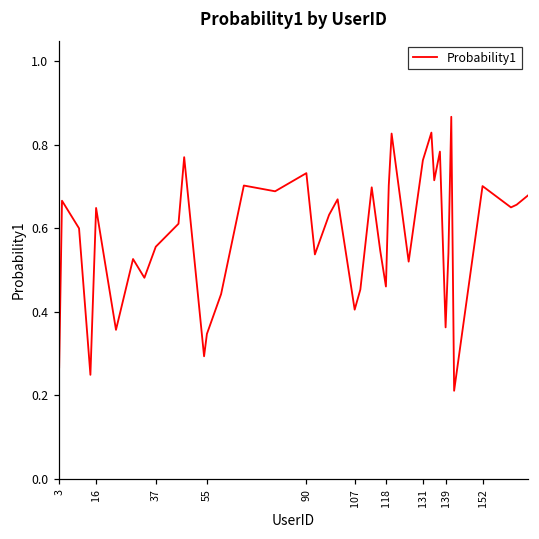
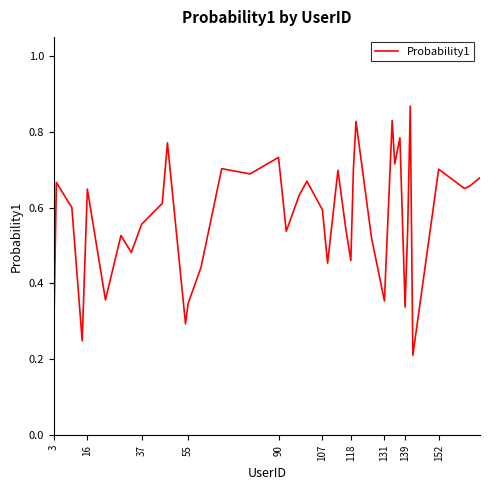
  {
    "3": 0.27,
    "16": 0.65,
    "37": 0.56,
    "55": 0.35,
    "90": 0.73,
-   "107": 0.41,
+   "107": 0.59,
    "118": 0.46,
-   "131": 0.76,
-   "139": 0.36,
+   "131": 0.35,
+   "139": 0.34,
    "152": 0.70
  }
